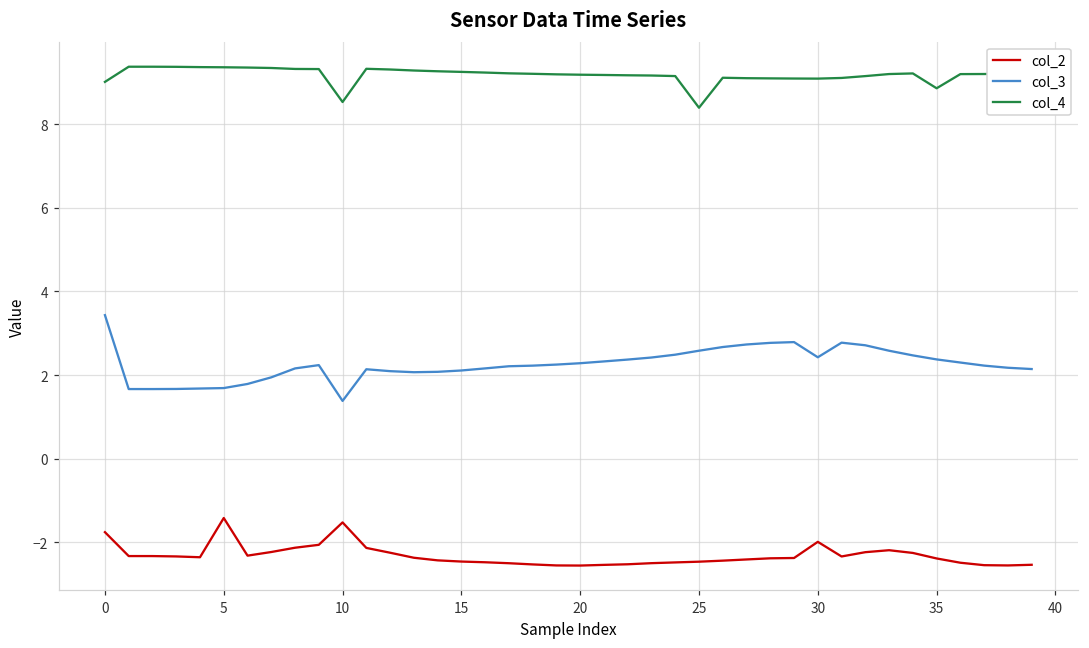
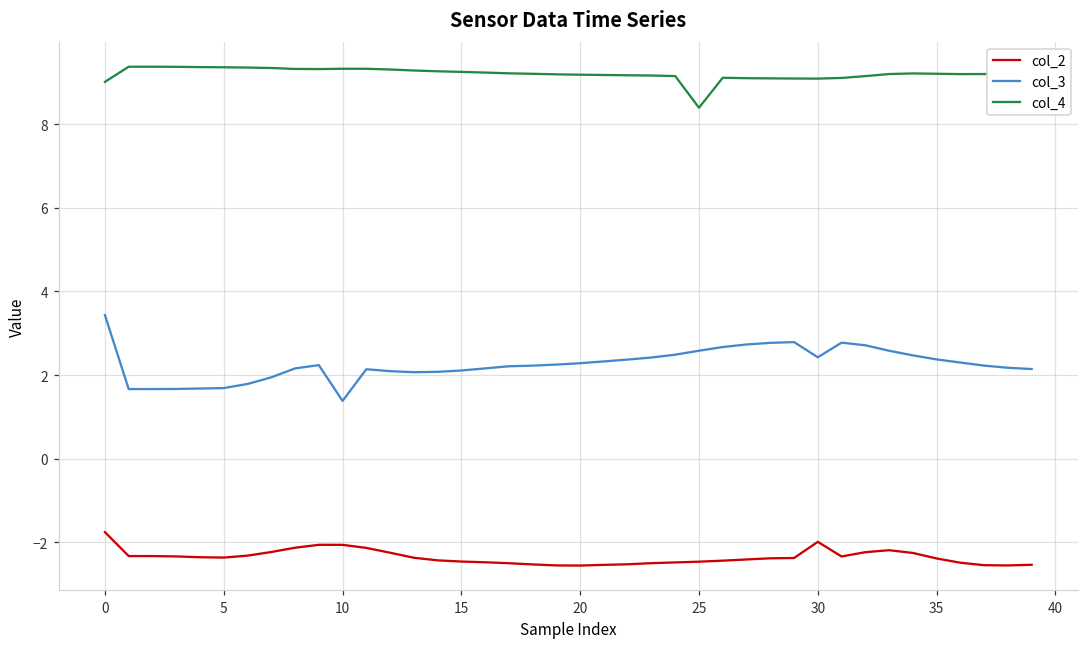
  {
    "col_2": {
      "0": -1.8,
-     "5": -1.4,
-     "10": -1.5,
+     "5": -2.4,
+     "10": -2.1,
      "15": -2.5,
      "20": -2.6,
      "25": -2.5,
      "30": -2.0,
      "35": -2.4
    },
    "col_3": {
      "0": 3.4,
      "5": 1.7,
      "10": 1.4,
      "15": 2.1,
      "20": 2.3,
      "25": 2.6,
      "30": 2.4,
      "35": 2.4
    },
    "col_4": {
      "0": 9.0,
      "5": 9.4,
-     "10": 8.5,
+     "10": 9.3,
      "15": 9.3,
      "20": 9.2,
      "25": 8.4,
      "30": 9.1,
-     "35": 8.9
+     "35": 9.2
    }
  }
